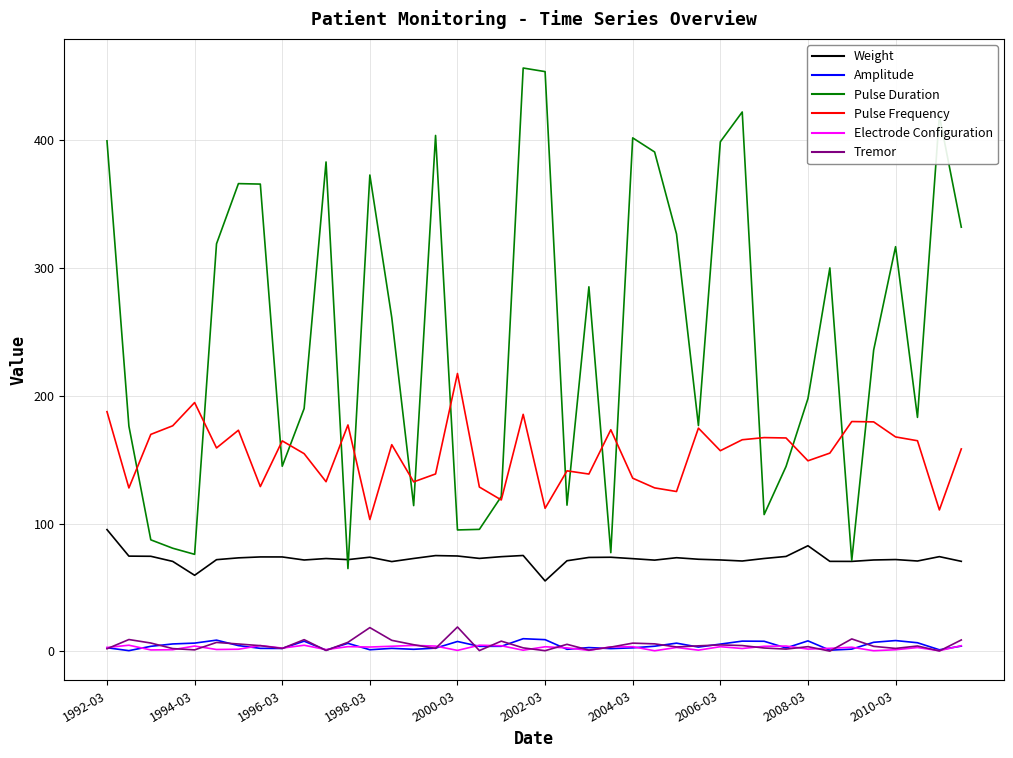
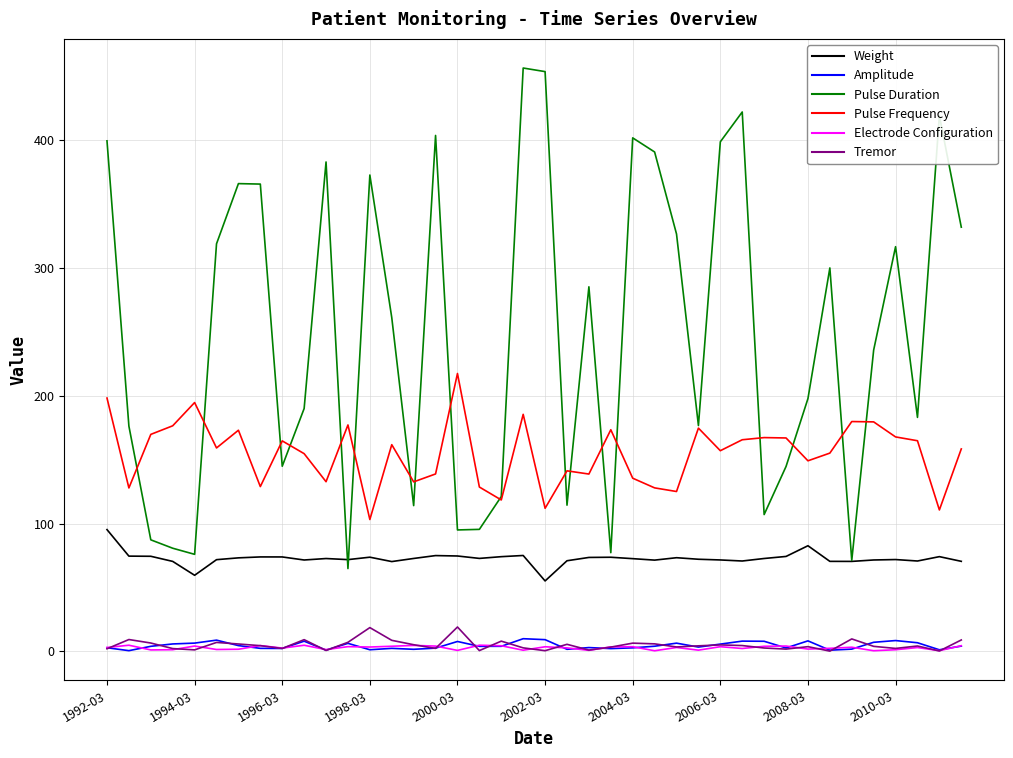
  {
    "Weight": {
      "1992-03": 95,
      "1994-03": 59,
      "1996-03": 74,
      "1998-03": 74,
      "2000-03": 75,
      "2002-03": 55,
      "2004-03": 73,
      "2006-03": 71,
      "2008-03": 83,
      "2010-03": 72
    },
    "Amplitude": {
      "1994-03": 6,
      "1998-03": 1,
      "2000-03": 8,
      "2002-03": 9,
      "2008-03": 8,
      "2010-03": 8
    },
    "Pulse Duration": {
      "1992-03": 400,
      "1994-03": 76,
      "1996-03": 145,
      "1998-03": 373,
      "2000-03": 95,
      "2002-03": 454,
      "2004-03": 402,
      "2006-03": 399,
      "2008-03": 198,
      "2010-03": 317
    },
    "Pulse Frequency": {
-     "1992-03": 188,
+     "1992-03": 198,
      "1994-03": 195,
      "1996-03": 165,
      "1998-03": 103,
      "2000-03": 217,
      "2002-03": 112,
      "2004-03": 135,
      "2006-03": 157,
      "2008-03": 149,
      "2010-03": 168
    },
    "Electrode Configuration": {
      "1994-03": 4,
      "1998-03": 3,
      "2000-03": 1,
      "2002-03": 4
    },
    "Tremor": {
      "1994-03": 1,
      "1998-03": 19,
      "2000-03": 19,
      "2002-03": 0,
      "2004-03": 6
    }
  }
